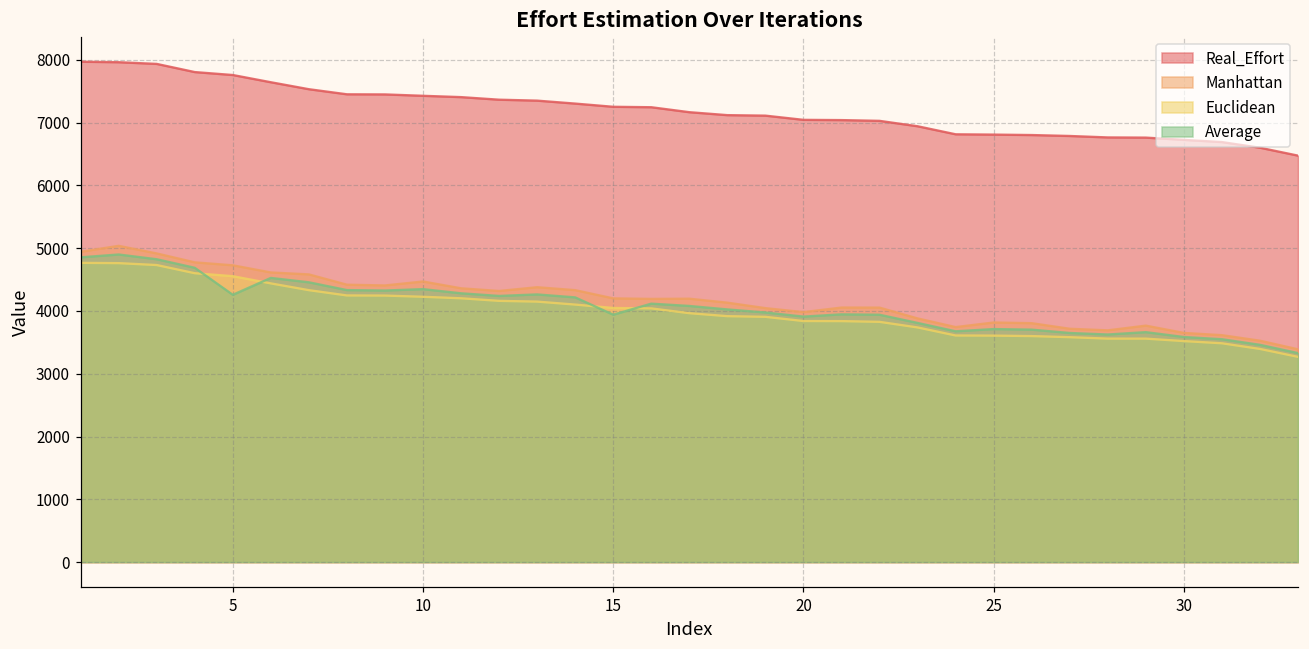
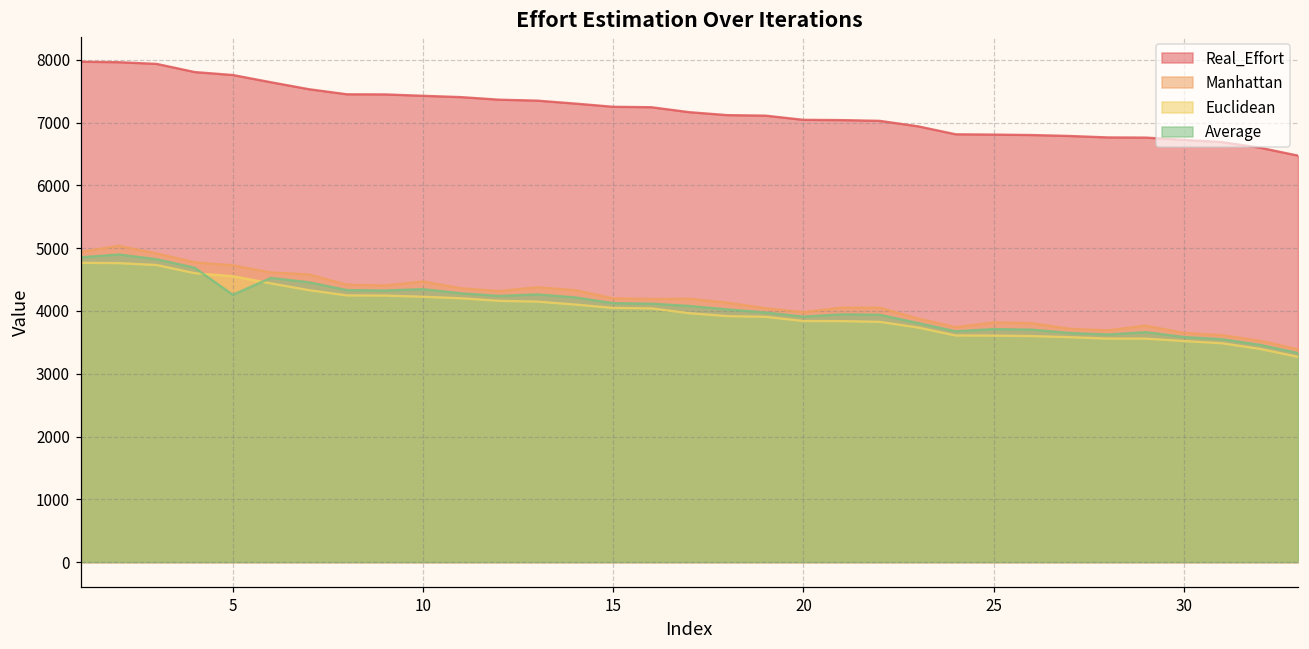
  {
    "Average": {
      "5": 4300,
      "10": 4300,
-     "15": 3900,
+     "15": 4100,
      "20": 3900,
      "25": 3700,
      "30": 3600
    }
  }
